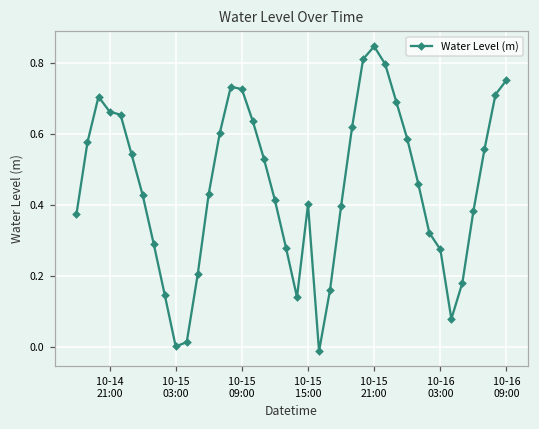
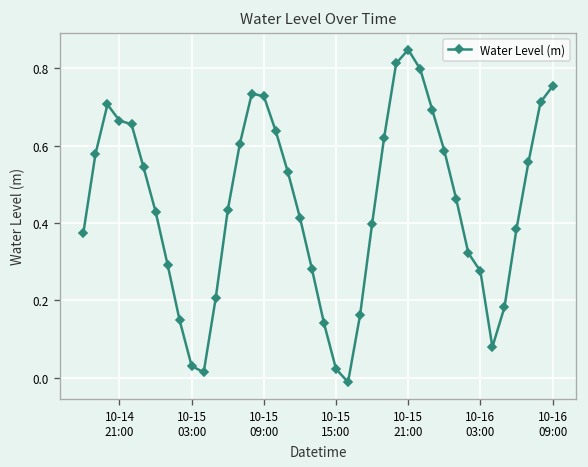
  {
    "10-14 21:00": 0.66,
-   "10-15 03:00": 0.00,
+   "10-15 03:00": 0.03,
    "10-15 09:00": 0.73,
-   "10-15 15:00": 0.40,
+   "10-15 15:00": 0.02,
    "10-15 21:00": 0.85,
    "10-16 03:00": 0.28,
    "10-16 09:00": 0.75
  }
